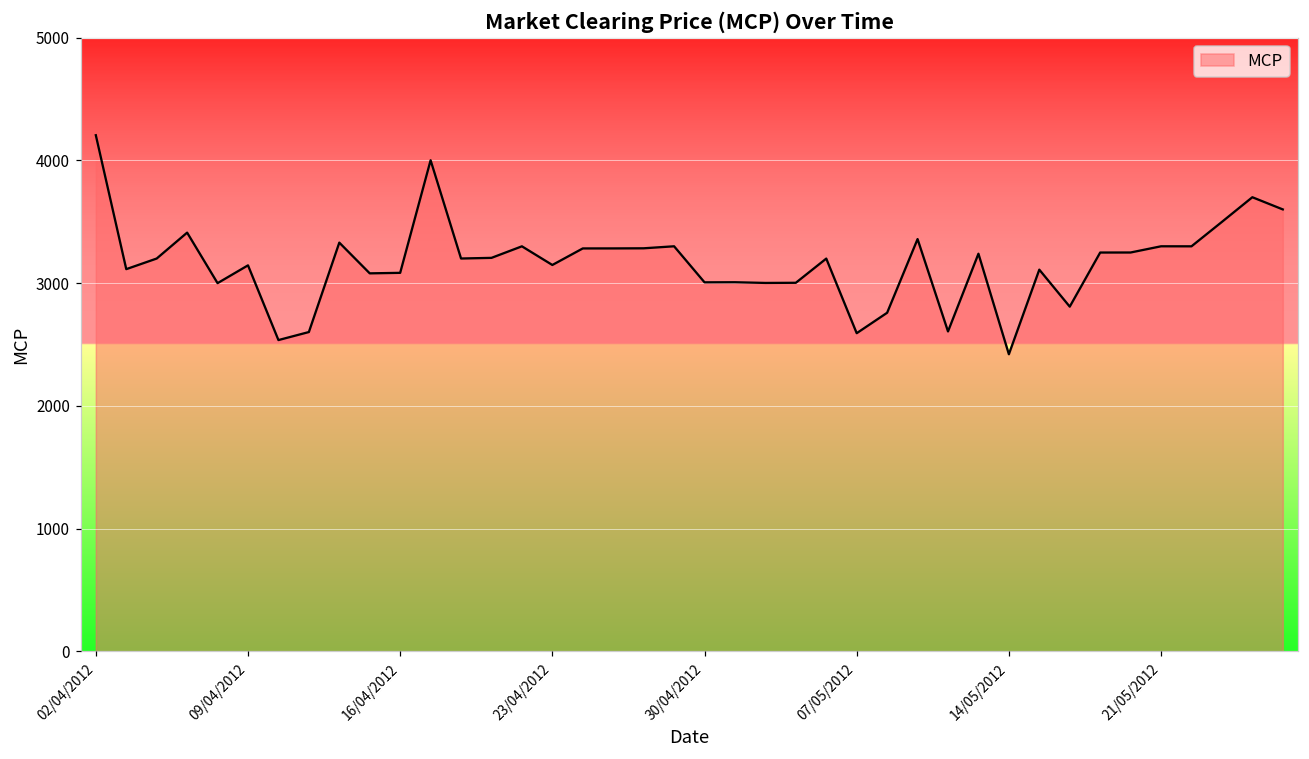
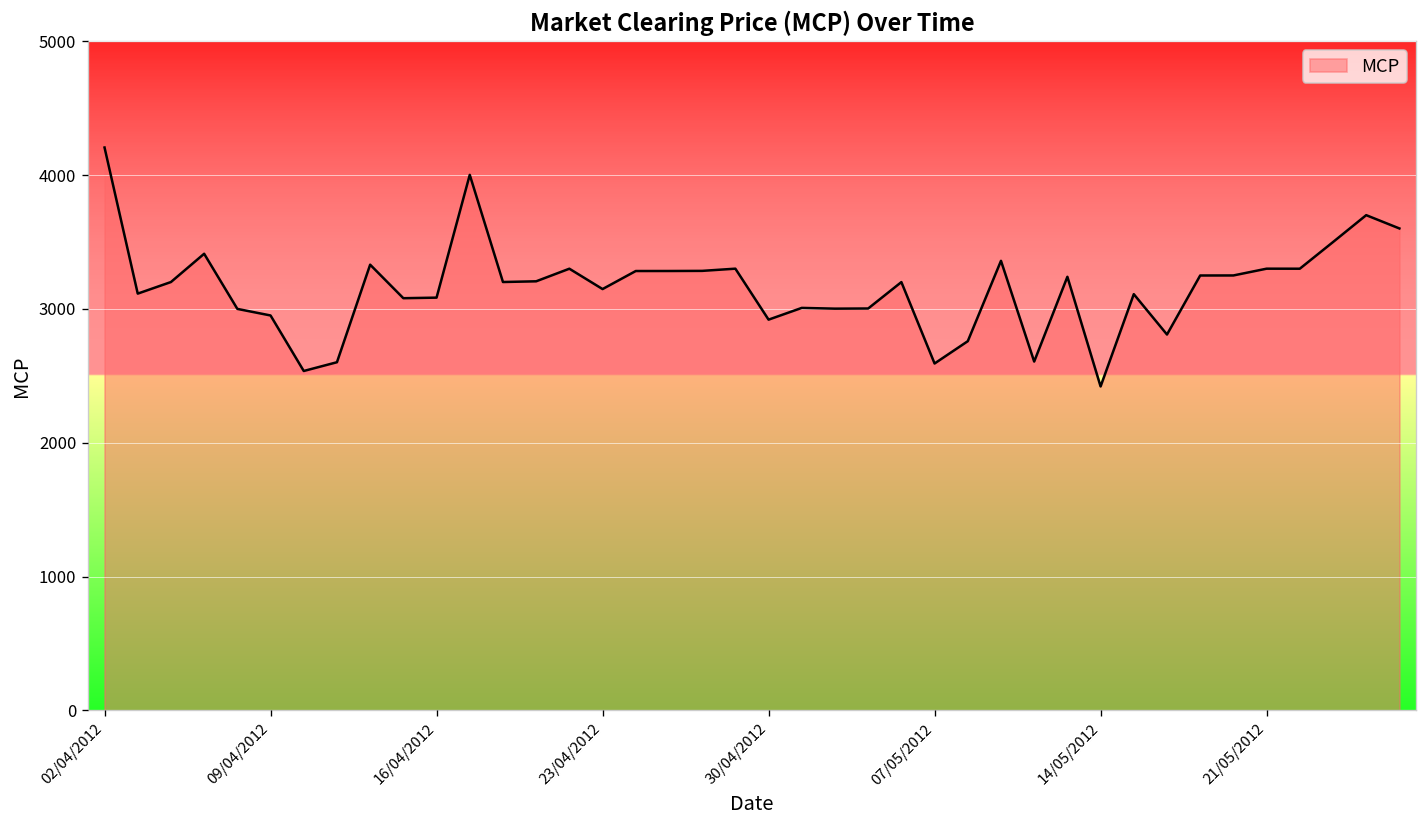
  {
    "02/04/2012": 4210,
-   "09/04/2012": 3150,
+   "09/04/2012": 2950,
    "16/04/2012": 3080,
    "23/04/2012": 3150,
-   "30/04/2012": 3010,
+   "30/04/2012": 2920,
    "07/05/2012": 2590,
    "14/05/2012": 2420,
    "21/05/2012": 3300
  }
